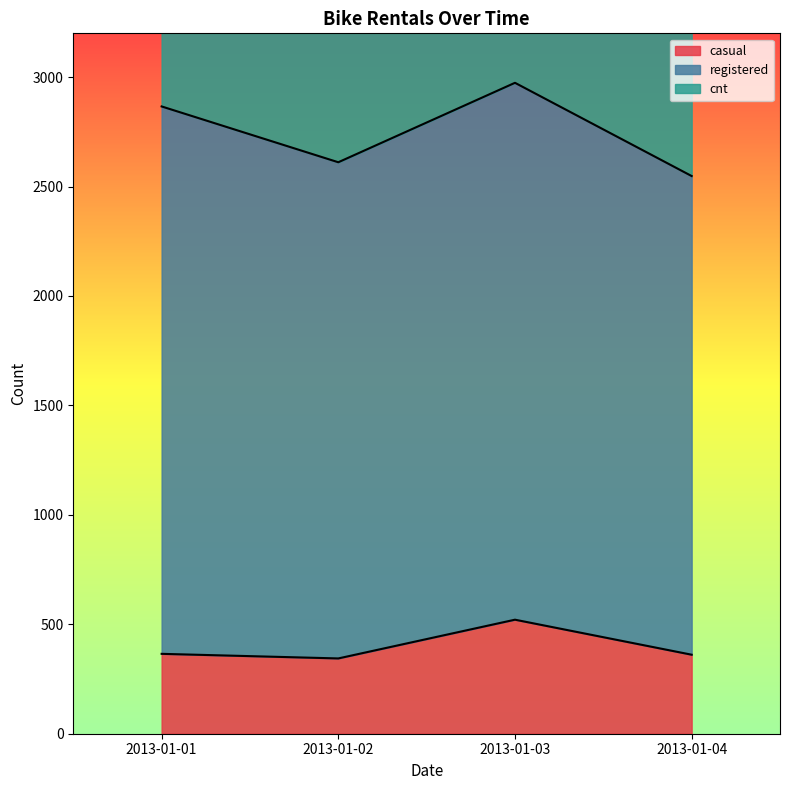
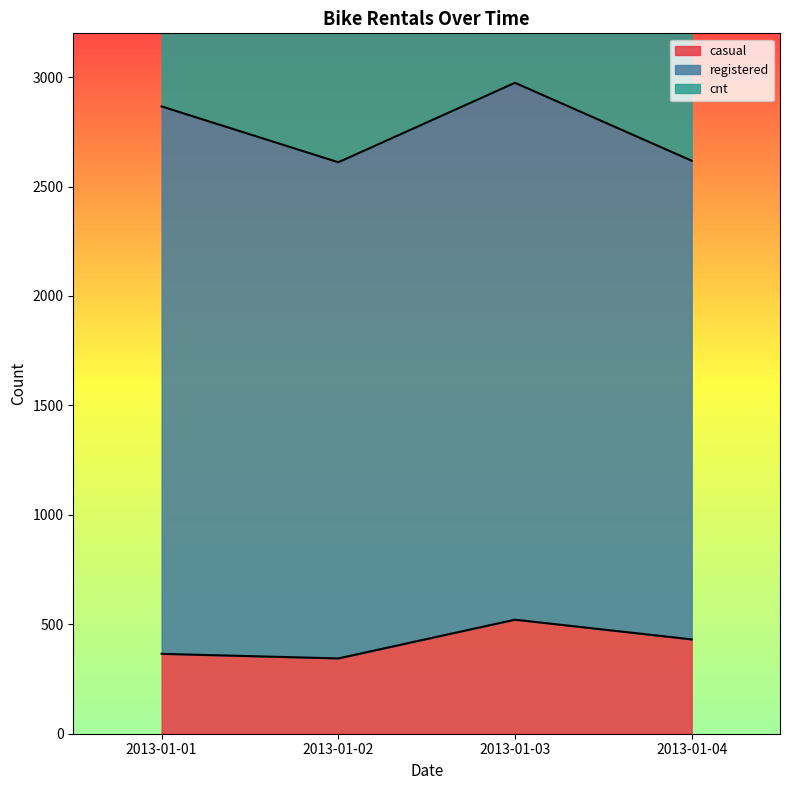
  {
    "casual": {
      "2013-01-01": 370,
      "2013-01-02": 340,
      "2013-01-03": 520,
-     "2013-01-04": 360
+     "2013-01-04": 430
    }
  }
